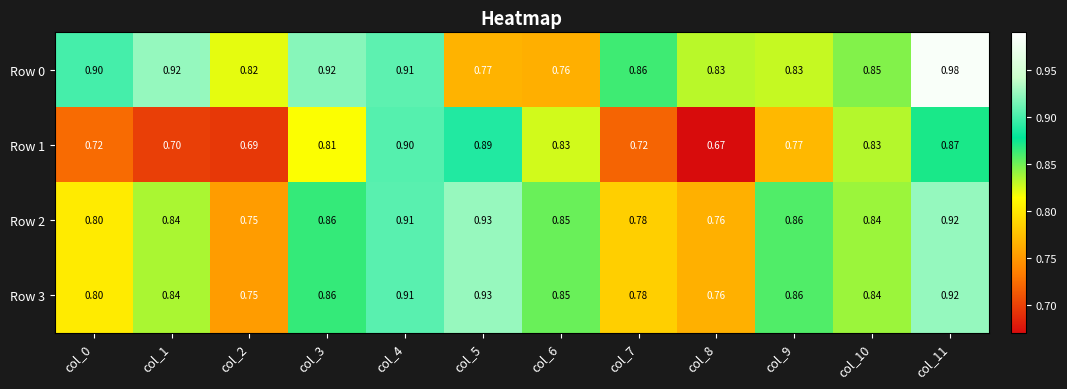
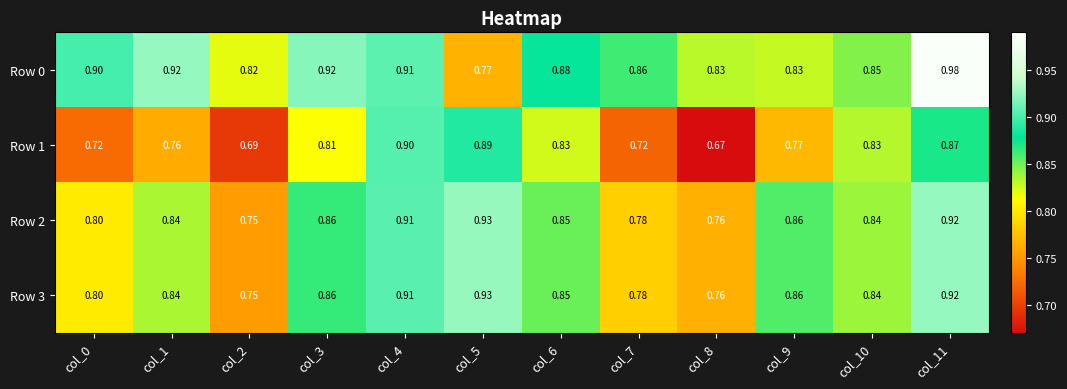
  {
    "Row 0": {
      "col_0": 0.90,
      "col_1": 0.92,
      "col_2": 0.82,
      "col_3": 0.92,
      "col_4": 0.91,
      "col_5": 0.77,
-     "col_6": 0.76,
+     "col_6": 0.88,
      "col_7": 0.86,
      "col_8": 0.83,
      "col_9": 0.83,
      "col_10": 0.85,
      "col_11": 0.98
    },
    "Row 1": {
      "col_0": 0.72,
-     "col_1": 0.70,
+     "col_1": 0.76,
      "col_2": 0.69,
      "col_3": 0.81,
      "col_4": 0.90,
      "col_5": 0.89,
      "col_6": 0.83,
      "col_7": 0.72,
      "col_8": 0.67,
      "col_9": 0.77,
      "col_10": 0.83,
      "col_11": 0.87
    },
    "Row 2": {
      "col_0": 0.80,
      "col_1": 0.84,
      "col_2": 0.75,
      "col_3": 0.86,
      "col_4": 0.91,
      "col_5": 0.93,
      "col_6": 0.85,
      "col_7": 0.78,
      "col_8": 0.76,
      "col_9": 0.86,
      "col_10": 0.84,
      "col_11": 0.92
    },
    "Row 3": {
      "col_0": 0.80,
      "col_1": 0.84,
      "col_2": 0.75,
      "col_3": 0.86,
      "col_4": 0.91,
      "col_5": 0.93,
      "col_6": 0.85,
      "col_7": 0.78,
      "col_8": 0.76,
      "col_9": 0.86,
      "col_10": 0.84,
      "col_11": 0.92
    }
  }
